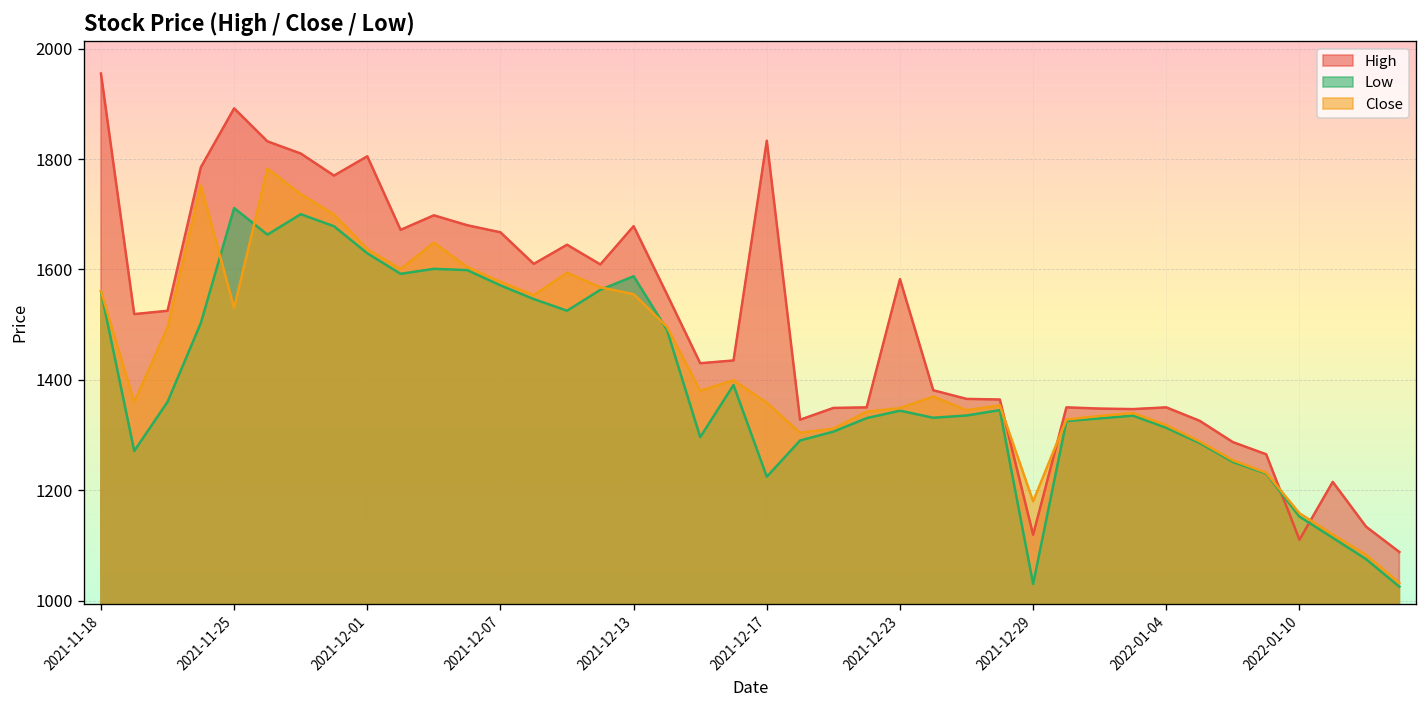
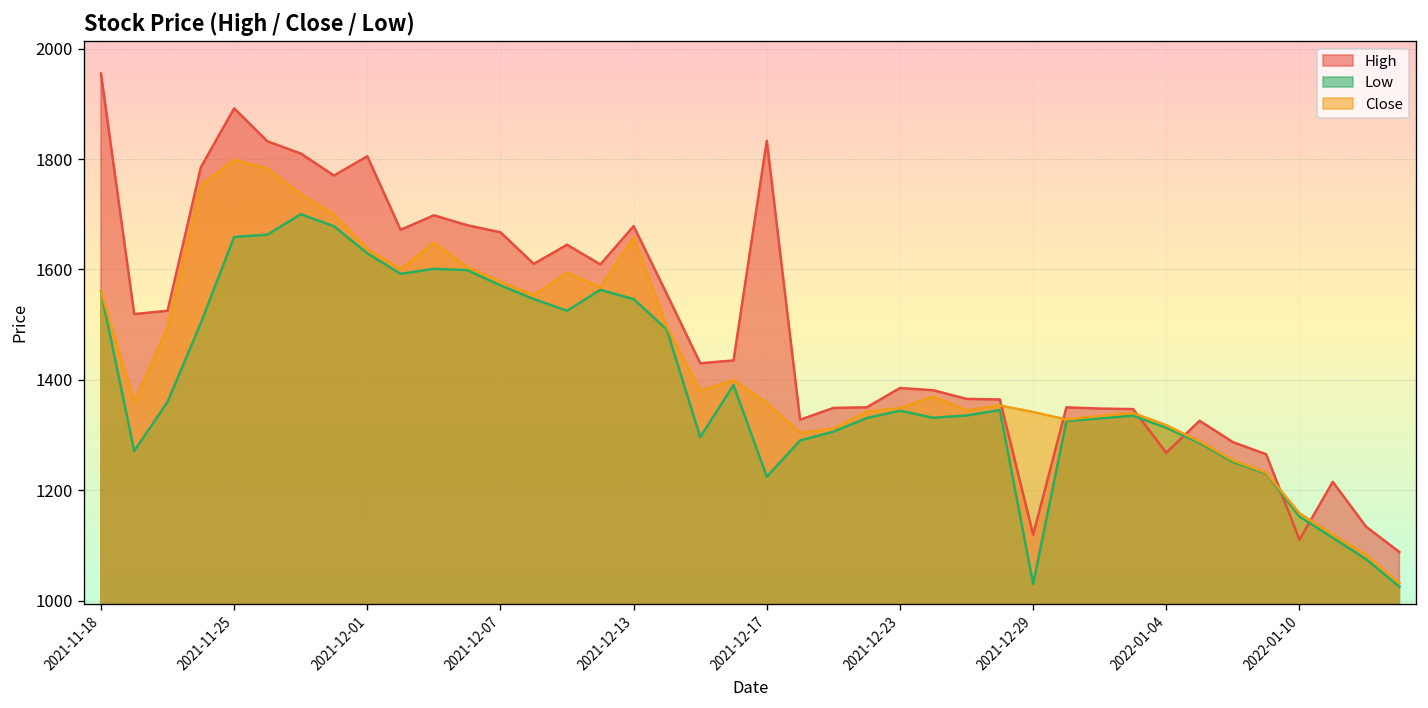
  {
    "High": {
      "2021-11-18": 1960,
      "2021-11-25": 1890,
      "2021-12-01": 1810,
      "2021-12-07": 1670,
      "2021-12-13": 1680,
      "2021-12-17": 1830,
-     "2021-12-23": 1580,
+     "2021-12-23": 1390,
      "2021-12-29": 1120,
-     "2022-01-04": 1350,
+     "2022-01-04": 1270,
      "2022-01-10": 1110
    },
    "Low": {
-     "2021-11-25": 1710,
+     "2021-11-25": 1660,
      "2021-12-01": 1630,
      "2021-12-07": 1570,
-     "2021-12-13": 1590,
+     "2021-12-13": 1550,
      "2021-12-17": 1220,
      "2021-12-29": 1030,
      "2022-01-10": 1150
    },
    "Close": {
-     "2021-11-25": 1530,
+     "2021-11-25": 1800,
      "2021-12-01": 1640,
      "2021-12-07": 1580,
-     "2021-12-13": 1560,
+     "2021-12-13": 1660,
      "2021-12-17": 1360,
-     "2021-12-29": 1180,
+     "2021-12-29": 1340,
      "2022-01-10": 1160
    }
  }
